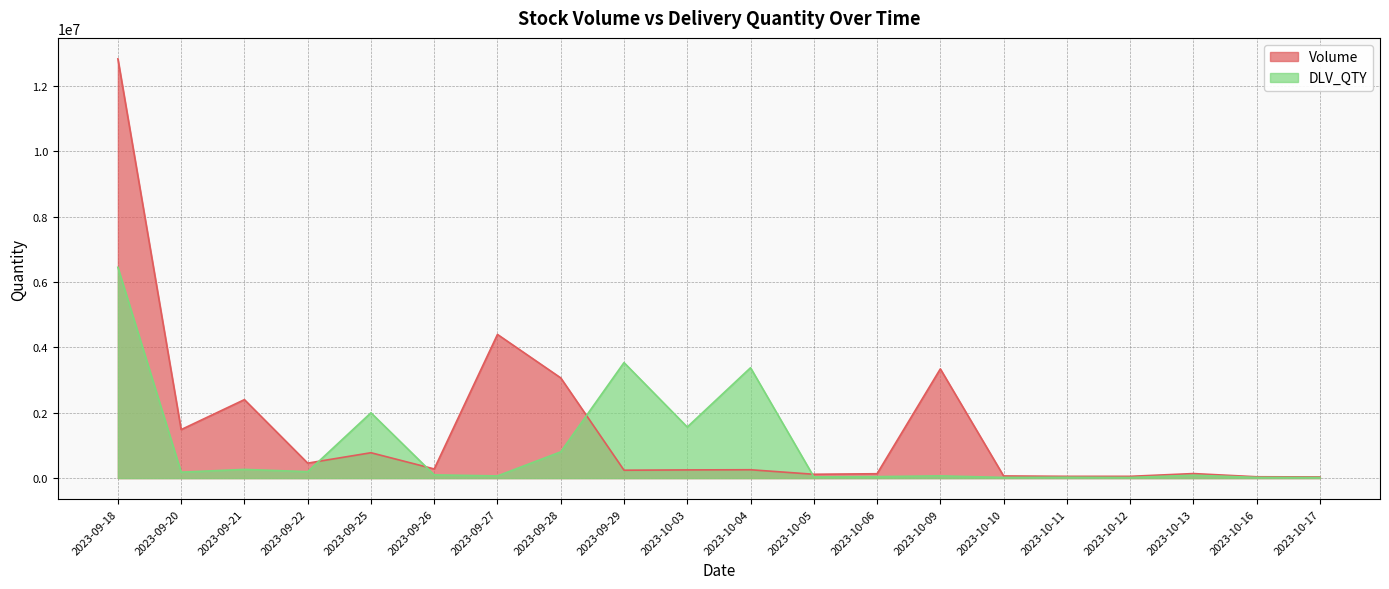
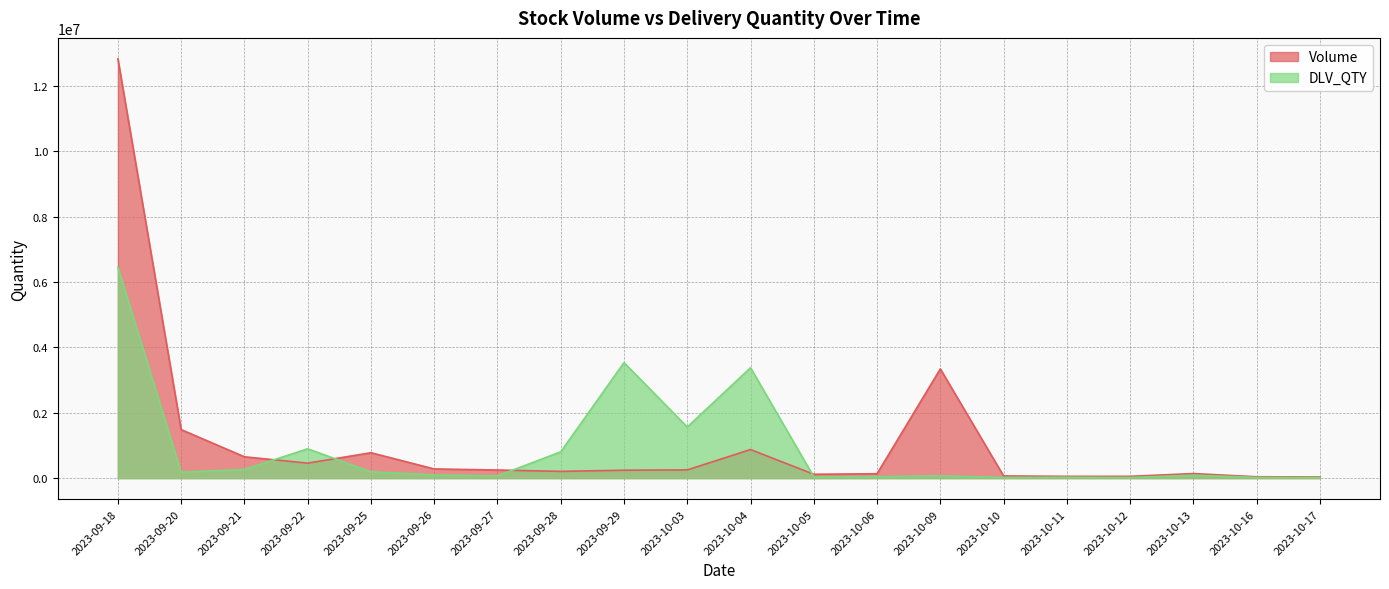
  {
    "Volume": {
      "2023-09-18": 12800000,
      "2023-09-20": 1500000,
-     "2023-09-21": 2400000,
+     "2023-09-21": 700000,
      "2023-09-22": 500000,
      "2023-09-25": 800000,
      "2023-09-26": 300000,
-     "2023-09-27": 4400000,
-     "2023-09-28": 3100000,
+     "2023-09-27": 200000,
+     "2023-09-28": 200000,
      "2023-09-29": 200000,
      "2023-10-03": 300000,
-     "2023-10-04": 300000,
+     "2023-10-04": 900000,
      "2023-10-06": 100000,
      "2023-10-09": 3300000
    },
    "DLV_QTY": {
      "2023-09-18": 6400000,
      "2023-09-20": 200000,
      "2023-09-21": 300000,
-     "2023-09-22": 200000,
-     "2023-09-25": 2000000,
+     "2023-09-22": 900000,
+     "2023-09-25": 200000,
      "2023-09-26": 100000,
      "2023-09-27": 100000,
      "2023-09-28": 800000,
      "2023-09-29": 3500000,
      "2023-10-03": 1600000,
      "2023-10-04": 3400000,
      "2023-10-06": 0,
      "2023-10-09": 100000
    }
  }
